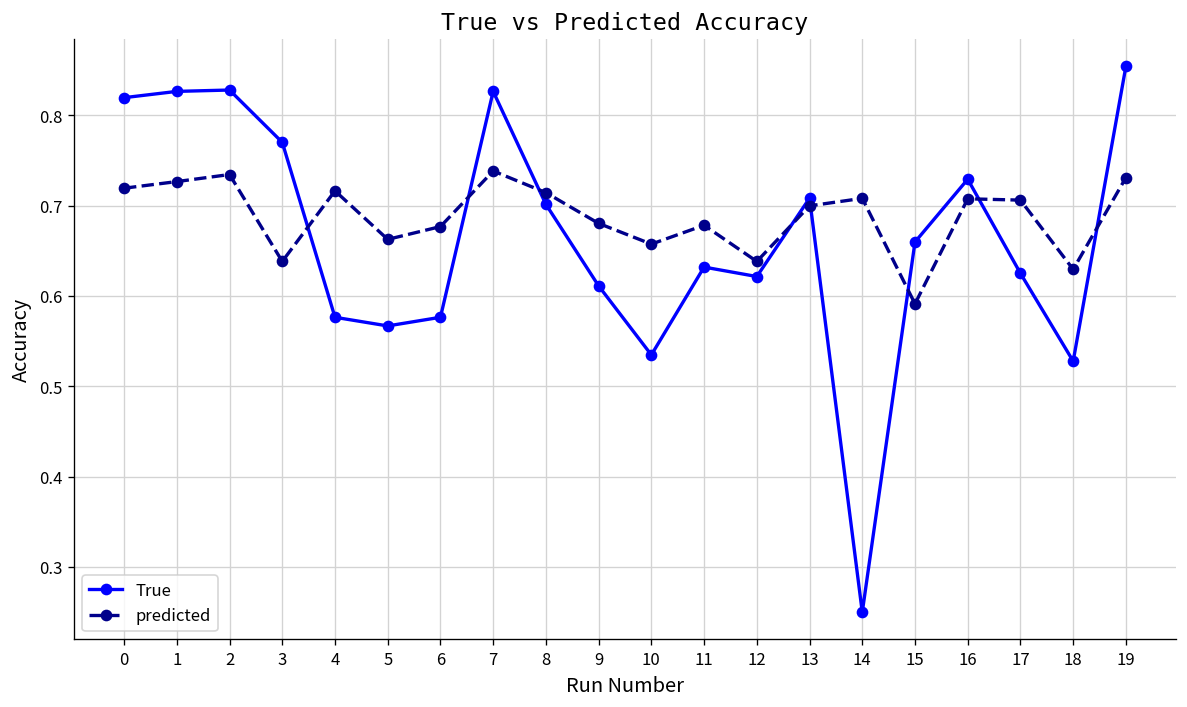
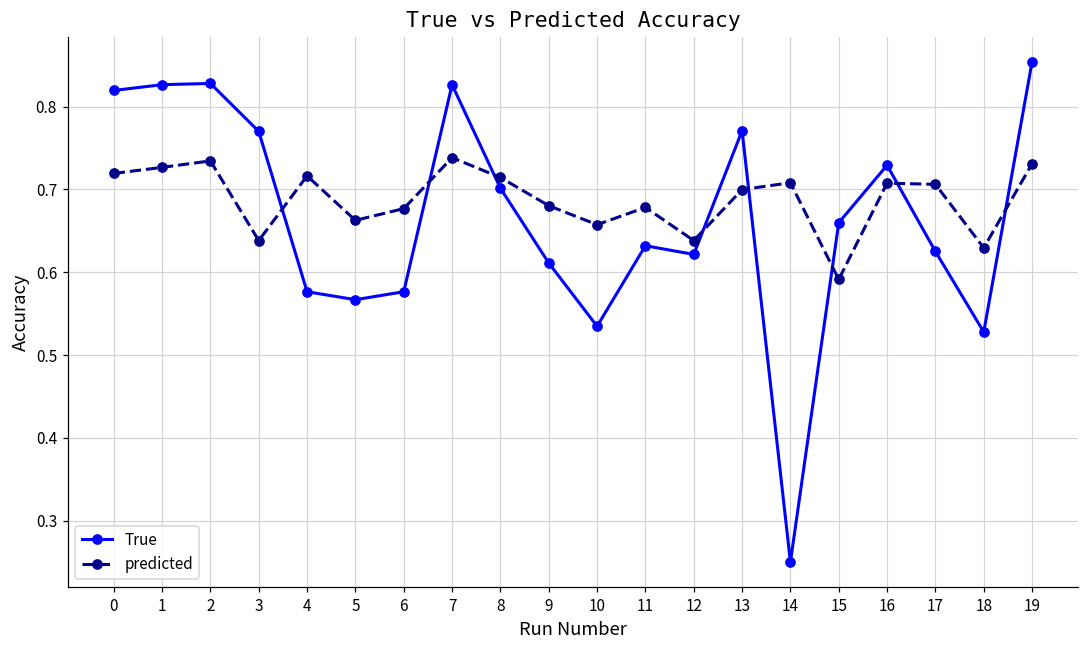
  {
    "True": {
      "0": 0.82,
      "1": 0.83,
      "2": 0.83,
      "3": 0.77,
      "4": 0.58,
      "5": 0.57,
      "6": 0.58,
      "7": 0.83,
      "8": 0.70,
      "9": 0.61,
      "10": 0.53,
      "11": 0.63,
      "12": 0.62,
-     "13": 0.71,
+     "13": 0.77,
      "14": 0.25,
      "15": 0.66,
      "16": 0.73,
      "17": 0.63,
      "18": 0.53,
      "19": 0.85
    },
    "predicted": {
      "0": 0.72,
      "1": 0.73,
      "2": 0.73,
      "3": 0.64,
      "4": 0.72,
      "5": 0.66,
      "6": 0.68,
      "7": 0.74,
      "8": 0.71,
      "9": 0.68,
      "10": 0.66,
      "11": 0.68,
      "12": 0.64,
      "13": 0.70,
      "14": 0.71,
      "15": 0.59,
      "16": 0.71,
      "17": 0.71,
      "18": 0.63,
      "19": 0.73
    }
  }
